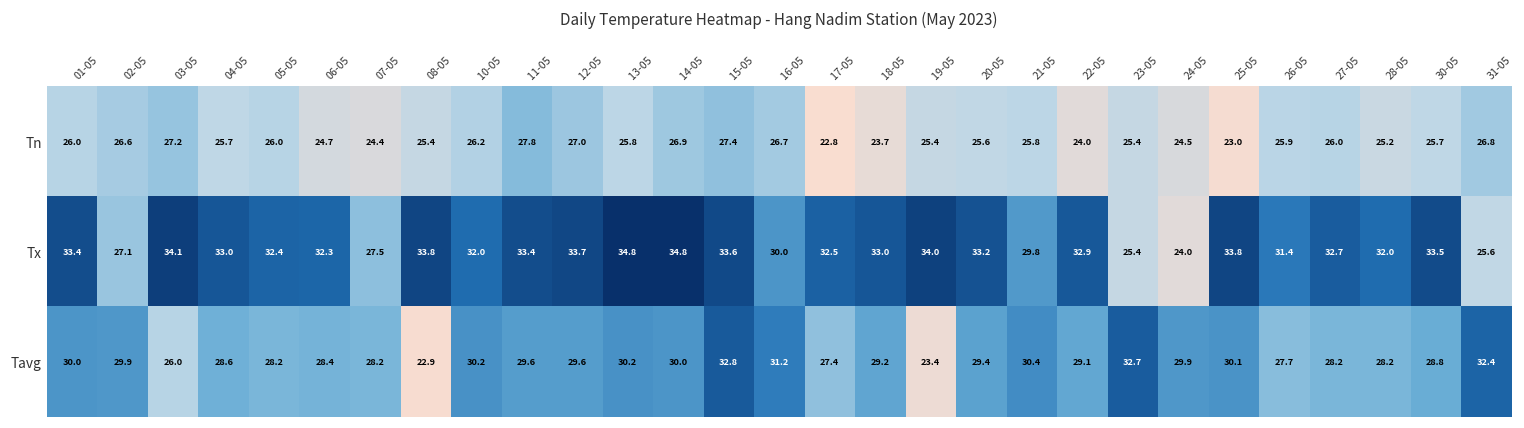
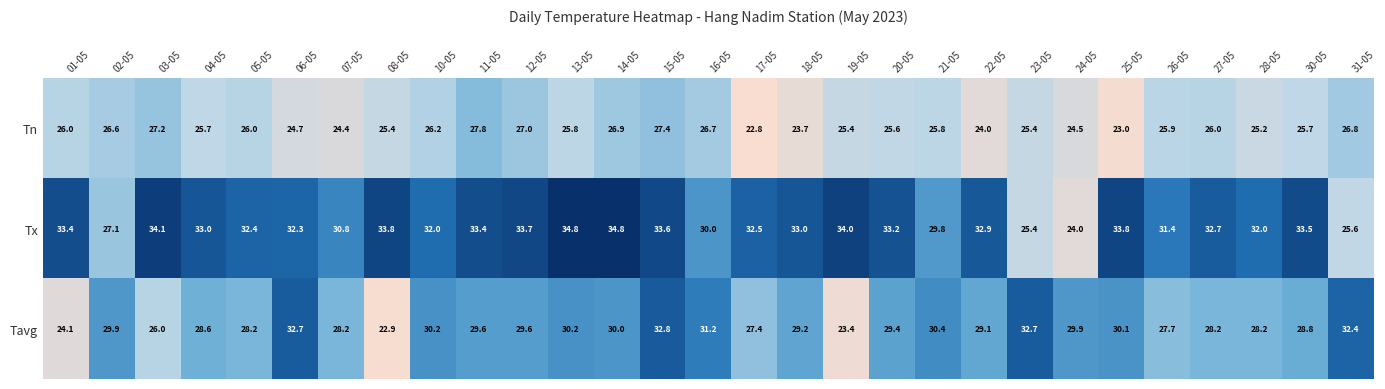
  {
    "Tn": {
      "01-05": 26.0,
      "02-05": 26.6,
      "03-05": 27.2,
      "04-05": 25.7,
      "05-05": 26.0,
      "06-05": 24.7,
      "07-05": 24.4,
      "08-05": 25.4,
      "10-05": 26.2,
      "11-05": 27.8,
      "12-05": 27.0,
      "13-05": 25.8,
      "14-05": 26.9,
      "15-05": 27.4,
      "16-05": 26.7,
      "17-05": 22.8,
      "18-05": 23.7,
      "19-05": 25.4,
      "20-05": 25.6,
      "21-05": 25.8,
      "22-05": 24.0,
      "23-05": 25.4,
      "24-05": 24.5,
      "25-05": 23.0,
      "26-05": 25.9,
      "27-05": 26.0,
      "28-05": 25.2,
      "30-05": 25.7,
      "31-05": 26.8
    },
    "Tx": {
      "01-05": 33.4,
      "02-05": 27.1,
      "03-05": 34.1,
      "04-05": 33.0,
      "05-05": 32.4,
      "06-05": 32.3,
-     "07-05": 27.5,
+     "07-05": 30.8,
      "08-05": 33.8,
      "10-05": 32.0,
      "11-05": 33.4,
      "12-05": 33.7,
      "13-05": 34.8,
      "14-05": 34.8,
      "15-05": 33.6,
      "16-05": 30.0,
      "17-05": 32.5,
      "18-05": 33.0,
      "19-05": 34.0,
      "20-05": 33.2,
      "21-05": 29.8,
      "22-05": 32.9,
      "23-05": 25.4,
      "24-05": 24.0,
      "25-05": 33.8,
      "26-05": 31.4,
      "27-05": 32.7,
      "28-05": 32.0,
      "30-05": 33.5,
      "31-05": 25.6
    },
    "Tavg": {
-     "01-05": 30.0,
+     "01-05": 24.1,
      "02-05": 29.9,
      "03-05": 26.0,
      "04-05": 28.6,
      "05-05": 28.2,
-     "06-05": 28.4,
+     "06-05": 32.7,
      "07-05": 28.2,
      "08-05": 22.9,
      "10-05": 30.2,
      "11-05": 29.6,
      "12-05": 29.6,
      "13-05": 30.2,
      "14-05": 30.0,
      "15-05": 32.8,
      "16-05": 31.2,
      "17-05": 27.4,
      "18-05": 29.2,
      "19-05": 23.4,
      "20-05": 29.4,
      "21-05": 30.4,
      "22-05": 29.1,
      "23-05": 32.7,
      "24-05": 29.9,
      "25-05": 30.1,
      "26-05": 27.7,
      "27-05": 28.2,
      "28-05": 28.2,
      "30-05": 28.8,
      "31-05": 32.4
    }
  }
